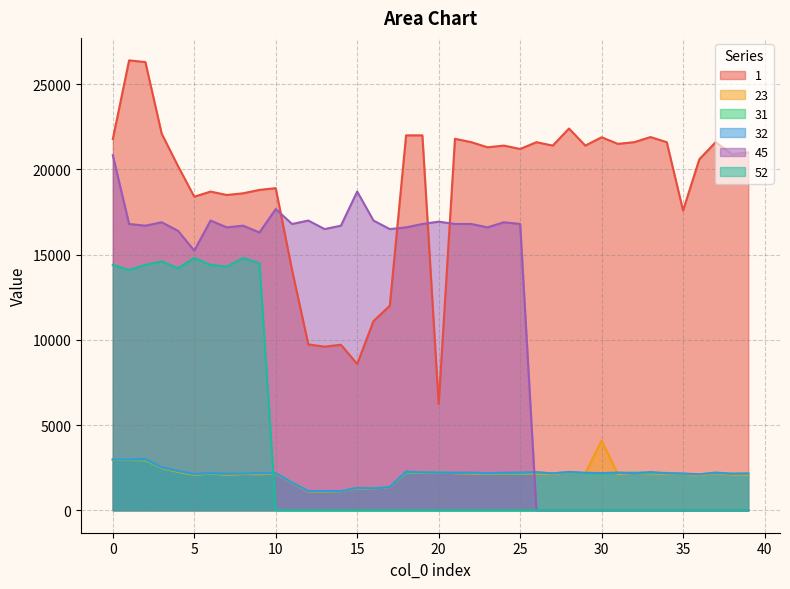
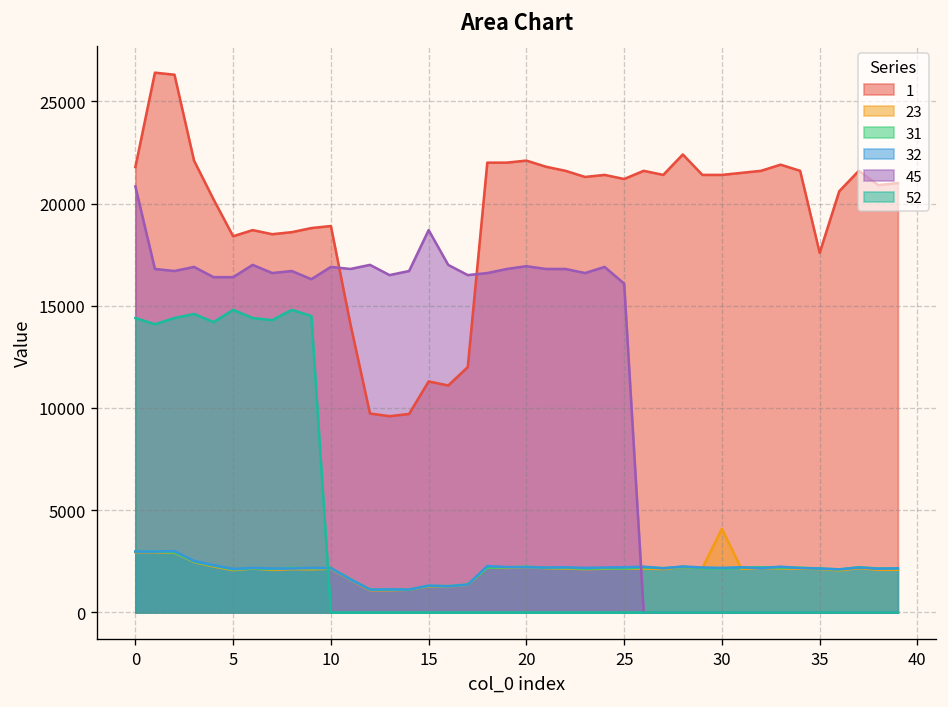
  {
    "1": {
      "0": 21800,
      "5": 18400,
      "10": 18900,
-     "15": 8600,
-     "20": 6200,
+     "15": 11300,
+     "20": 22100,
      "25": 21200,
-     "30": 21900,
+     "30": 21400,
      "35": 17600
    },
    "23": {
      "30": 4100
    },
    "45": {
      "0": 20800,
-     "5": 15200,
-     "10": 17700,
+     "5": 16400,
+     "10": 16900,
      "15": 18700,
      "20": 16900,
-     "25": 16800
+     "25": 16100
    }
  }
